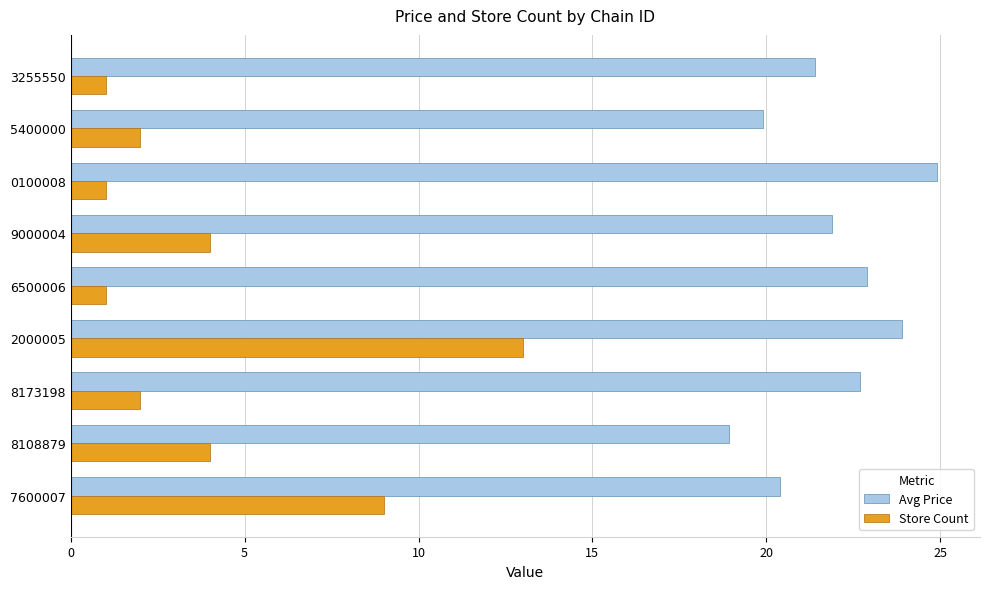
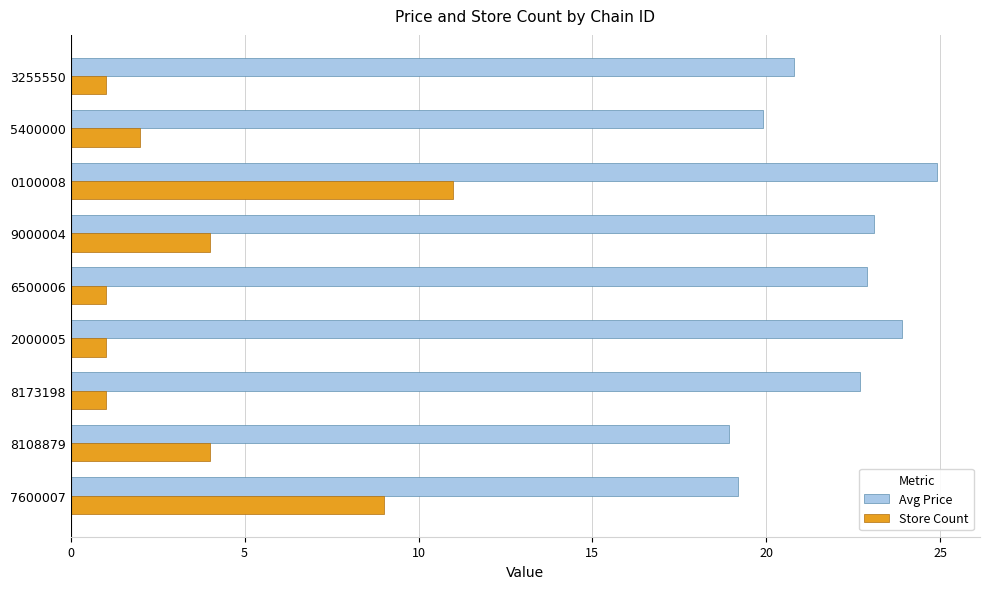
  {
    "Avg Price": {
-     "3255550": 21.4,
+     "3255550": 20.8,
      "5400000": 19.9,
      "0100008": 24.9,
-     "9000004": 21.9,
+     "9000004": 23.1,
      "6500006": 22.9,
      "2000005": 23.9,
      "8173198": 22.7,
      "8108879": 18.9,
-     "7600007": 20.4
+     "7600007": 19.2
    },
    "Store Count": {
      "3255550": 1,
      "5400000": 2,
-     "0100008": 1,
+     "0100008": 11,
      "9000004": 4,
      "6500006": 1,
-     "2000005": 13,
-     "8173198": 2,
+     "2000005": 1,
+     "8173198": 1,
      "8108879": 4,
      "7600007": 9
    }
  }
